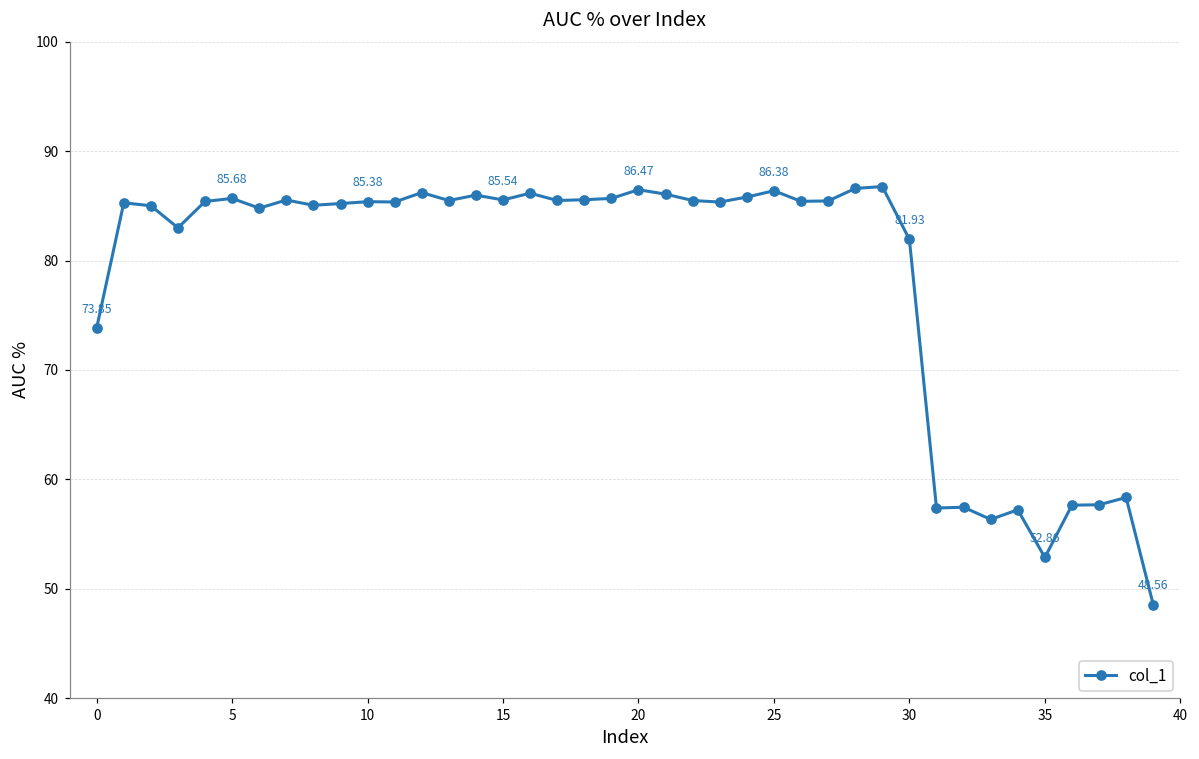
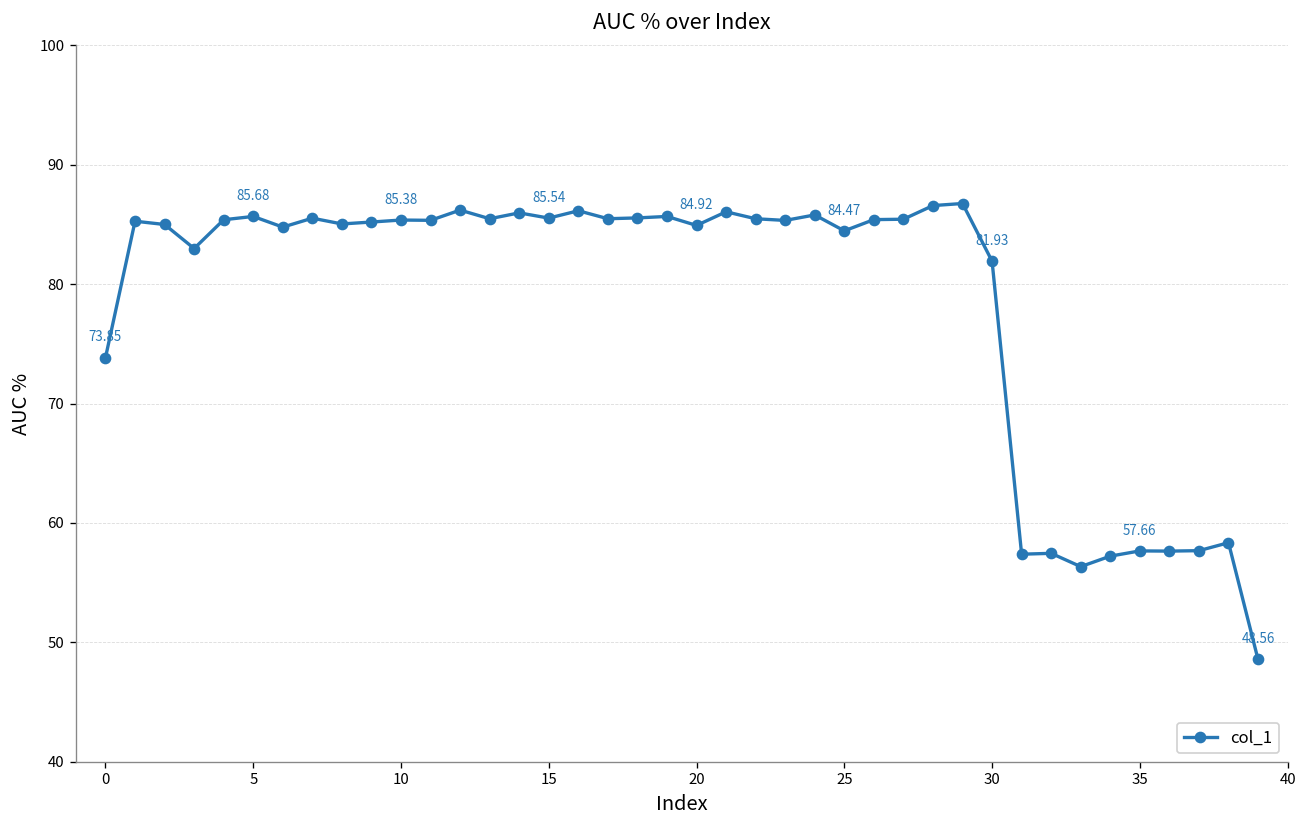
  {
    "0": 73.85,
    "5": 85.68,
    "10": 85.38,
    "15": 85.54,
-   "20": 86.47,
-   "25": 86.38,
+   "20": 84.92,
+   "25": 84.47,
    "30": 81.93,
-   "35": 52.86
+   "35": 57.66
  }
